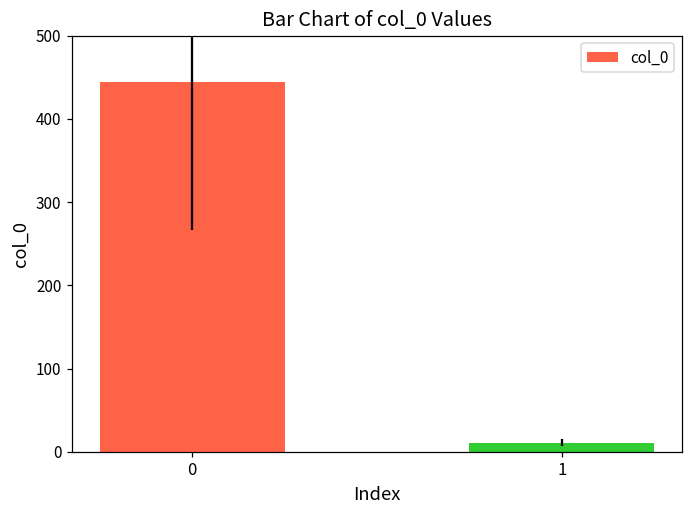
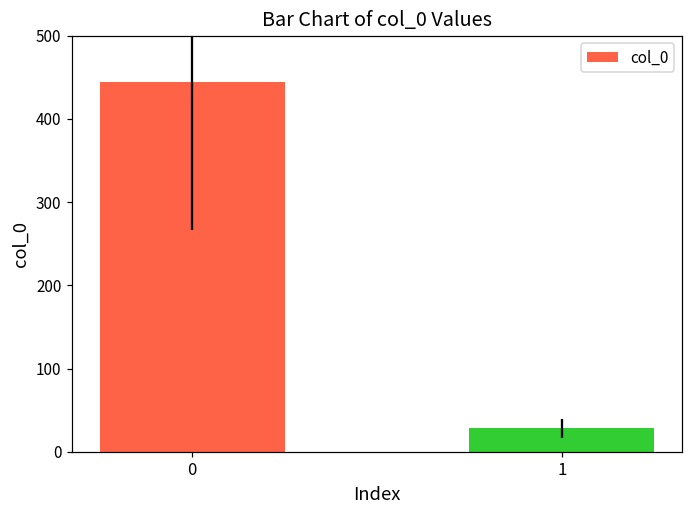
  {
    "0": 440,
-   "1": 10
+   "1": 30
  }
